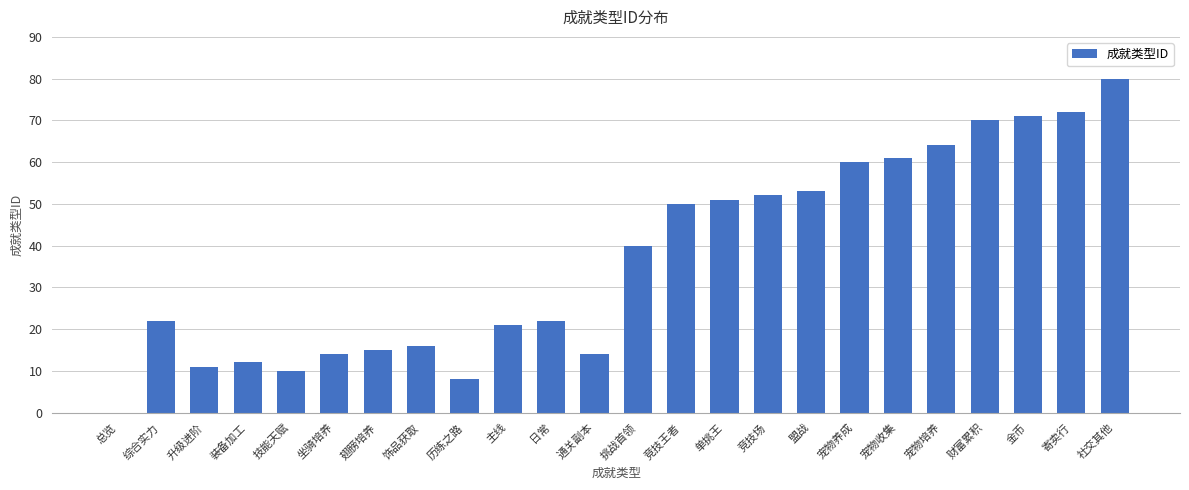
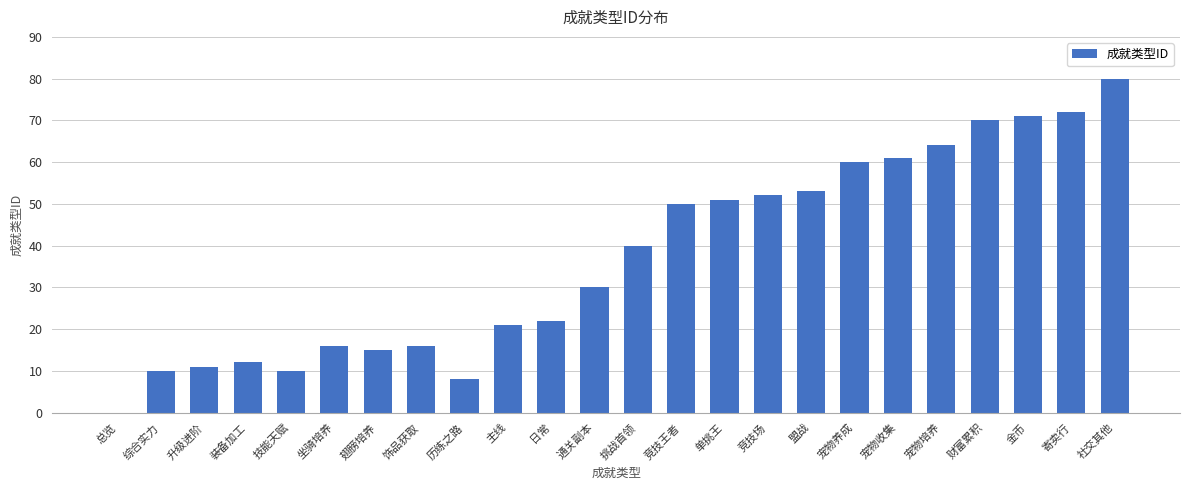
  {
    "总览": 0,
-   "综合实力": 22,
+   "综合实力": 10,
    "升级进阶": 11,
    "装备加工": 12,
    "技能天赋": 10,
-   "坐骑培养": 14,
+   "坐骑培养": 16,
    "翅膀培养": 15,
    "饰品获取": 16,
    "历练之路": 8,
    "主线": 21,
    "日常": 22,
-   "通关副本": 14,
+   "通关副本": 30,
    "挑战首领": 40,
    "竞技王者": 50,
    "单挑王": 51,
    "竞技场": 52,
    "盟战": 53,
    "宠物养成": 60,
    "宠物收集": 61,
    "宠物培养": 64,
    "财富累积": 70,
    "金币": 71,
    "寄卖行": 72,
    "社交其他": 80
  }
